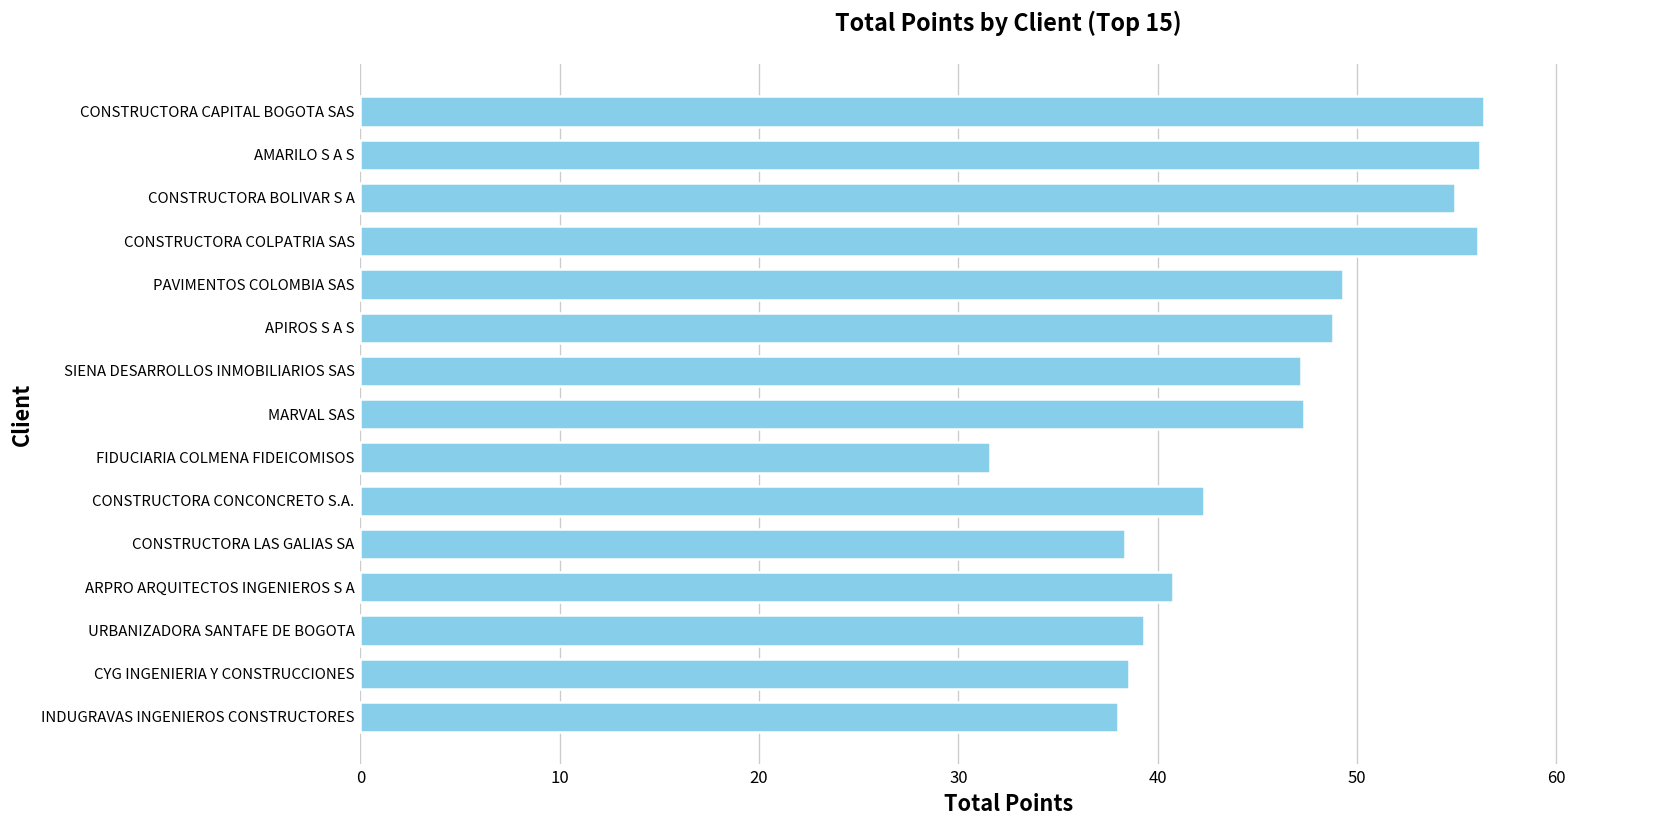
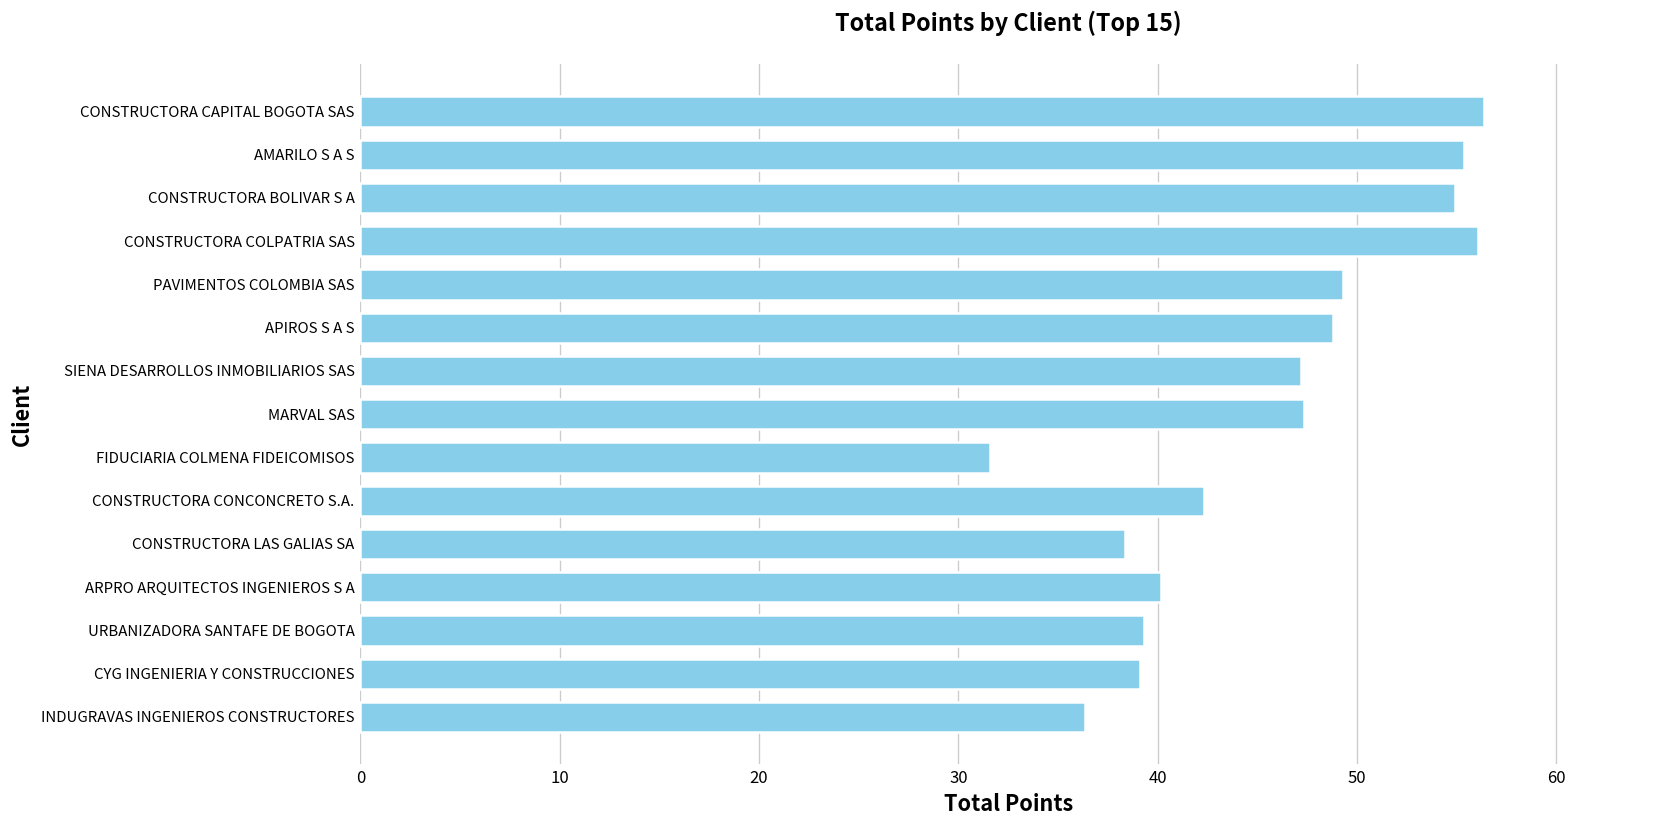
  {
    "CONSTRUCTORA CAPITAL BOGOTA SAS": 56.4,
-   "AMARILO S A S": 56.2,
+   "AMARILO S A S": 55.4,
    "CONSTRUCTORA BOLIVAR S A": 54.9,
    "CONSTRUCTORA COLPATRIA SAS": 56.1,
    "PAVIMENTOS COLOMBIA SAS": 49.3,
    "APIROS S A S": 48.8,
    "SIENA DESARROLLOS INMOBILIARIOS SAS": 47.2,
    "MARVAL SAS": 47.4,
    "FIDUCIARIA COLMENA FIDEICOMISOS": 31.6,
    "CONSTRUCTORA CONCONCRETO S.A.": 42.3,
    "CONSTRUCTORA LAS GALIAS SA": 38.4,
-   "ARPRO ARQUITECTOS INGENIEROS S A": 40.8,
+   "ARPRO ARQUITECTOS INGENIEROS S A": 40.2,
    "URBANIZADORA SANTAFE DE BOGOTA": 39.3,
-   "CYG INGENIERIA Y CONSTRUCCIONES": 38.6,
-   "INDUGRAVAS INGENIEROS CONSTRUCTORES": 38.0
+   "CYG INGENIERIA Y CONSTRUCCIONES": 39.1,
+   "INDUGRAVAS INGENIEROS CONSTRUCTORES": 36.3
  }
